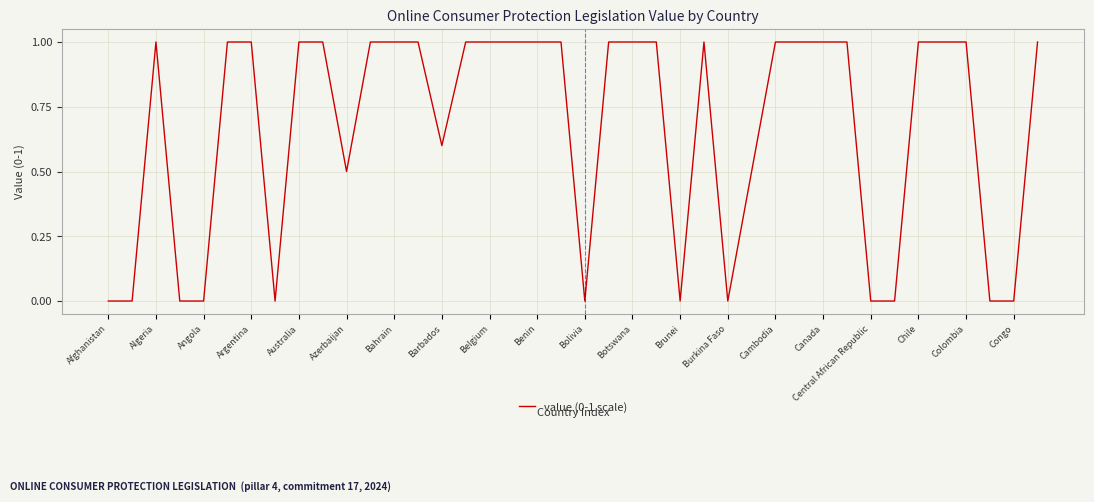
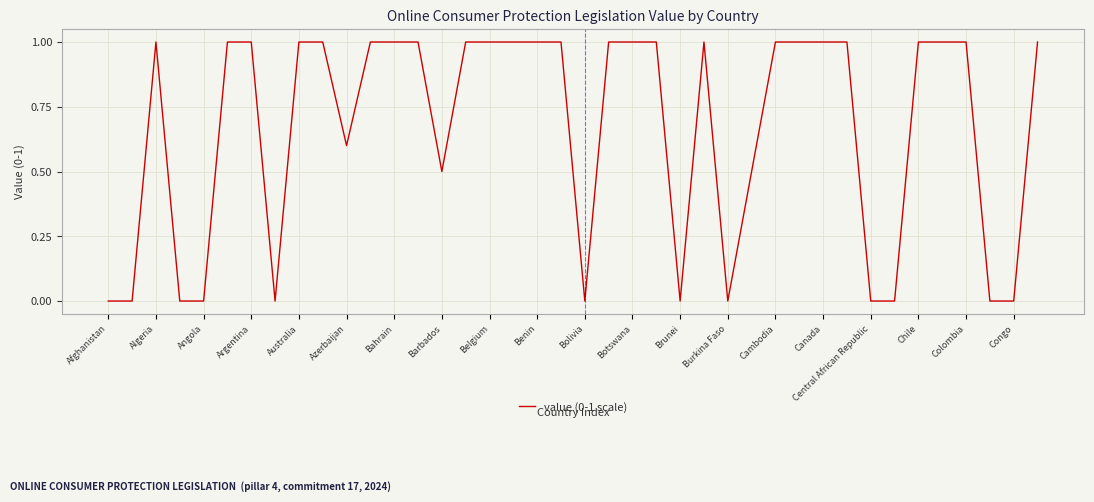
  {
    "Afghanistan": 0.0,
    "Algeria": 1.0,
    "Angola": 0.0,
    "Argentina": 1.0,
    "Australia": 1.0,
-   "Azerbaijan": 0.5,
+   "Azerbaijan": 0.6,
    "Bahrain": 1.0,
-   "Barbados": 0.6,
+   "Barbados": 0.5,
    "Belgium": 1.0,
    "Benin": 1.0,
    "Bolivia": 0.0,
    "Botswana": 1.0,
    "Brunei": 0.0,
    "Burkina Faso": 0.0,
    "Cambodia": 1.0,
    "Canada": 1.0,
    "Central African Republic": 0.0,
    "Chile": 1.0,
    "Colombia": 1.0,
    "Congo": 0.0
  }
